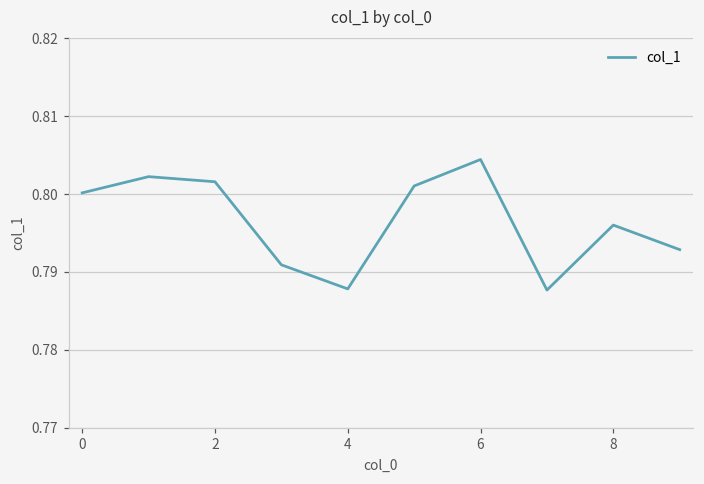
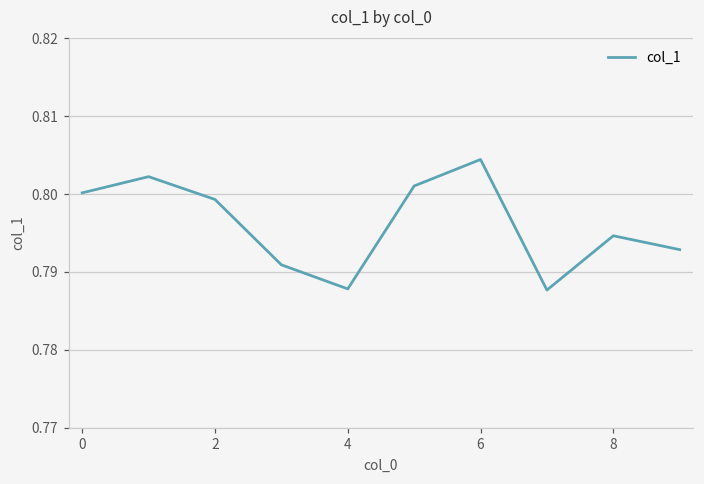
  {
    "0": 0.800,
-   "2": 0.802,
+   "2": 0.799,
    "4": 0.788,
    "6": 0.804,
-   "8": 0.796
+   "8": 0.795
  }
